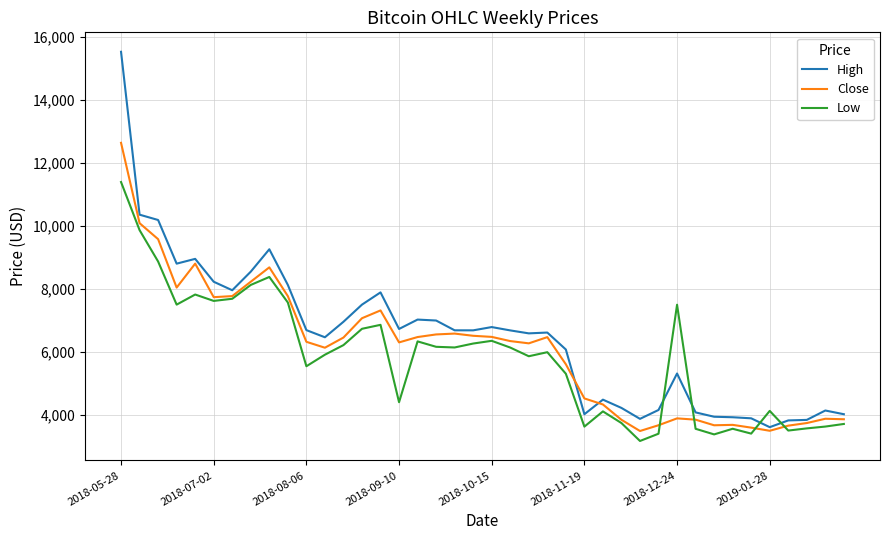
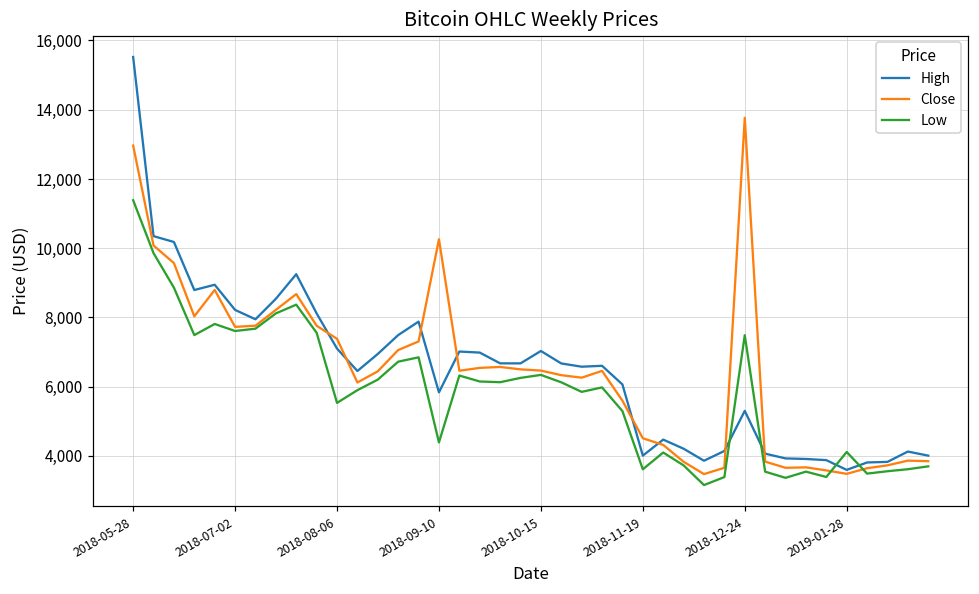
  {
    "High": {
      "2018-05-28": "15,500",
      "2018-07-02": "8,200",
-     "2018-08-06": "6,700",
-     "2018-09-10": "6,700",
-     "2018-10-15": "6,800",
+     "2018-08-06": "7,100",
+     "2018-09-10": "5,800",
+     "2018-10-15": "7,000",
      "2018-11-19": "4,000",
      "2018-12-24": "5,300",
      "2019-01-28": "3,600"
    },
    "Close": {
-     "2018-05-28": "12,600",
+     "2018-05-28": "13,000",
      "2018-07-02": "7,700",
-     "2018-08-06": "6,300",
-     "2018-09-10": "6,300",
+     "2018-08-06": "7,400",
+     "2018-09-10": "10,300",
      "2018-10-15": "6,500",
      "2018-11-19": "4,500",
-     "2018-12-24": "3,900",
+     "2018-12-24": "13,800",
      "2019-01-28": "3,500"
    },
    "Low": {
      "2018-05-28": "11,400",
      "2018-07-02": "7,600",
      "2018-08-06": "5,500",
      "2018-09-10": "4,400",
      "2018-10-15": "6,300",
      "2018-11-19": "3,600",
      "2018-12-24": "7,500",
      "2019-01-28": "4,100"
    }
  }
